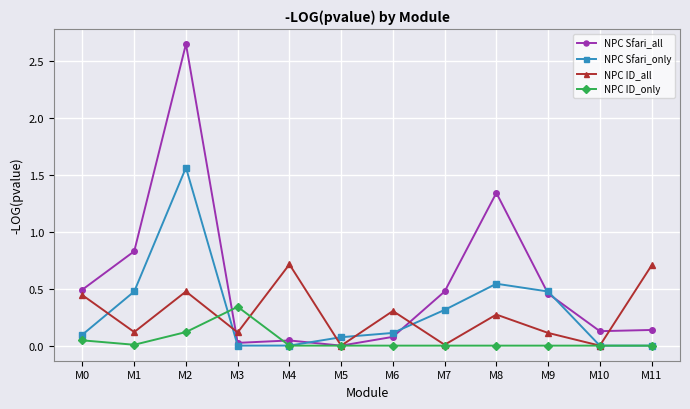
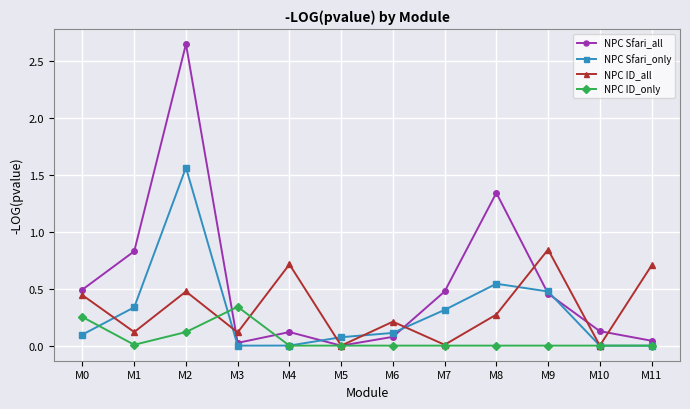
  {
    "NPC Sfari_all": {
      "M0": 0.49,
      "M1": 0.83,
      "M2": 2.64,
      "M3": 0.02,
-     "M4": 0.05,
+     "M4": 0.12,
      "M6": 0.08,
      "M7": 0.47,
      "M8": 1.34,
      "M10": 0.13,
-     "M11": 0.14
+     "M11": 0.04
    },
    "NPC Sfari_only": {
      "M0": 0.10,
-     "M1": 0.47,
+     "M1": 0.34,
      "M2": 1.56,
      "M3": 0.00,
      "M5": 0.07,
      "M6": 0.11,
      "M7": 0.31,
      "M8": 0.54
    },
    "NPC ID_all": {
      "M0": 0.44,
      "M1": 0.12,
      "M2": 0.47,
      "M3": 0.12,
      "M4": 0.71,
-     "M6": 0.30,
+     "M6": 0.21,
      "M8": 0.27,
-     "M9": 0.11,
+     "M9": 0.84,
      "M11": 0.70
    },
    "NPC ID_only": {
-     "M0": 0.05,
+     "M0": 0.25,
      "M1": 0.01,
      "M2": 0.12,
      "M3": 0.34,
      "M6": 0.00,
      "M8": 0.00,
      "M9": 0.00
    }
  }
